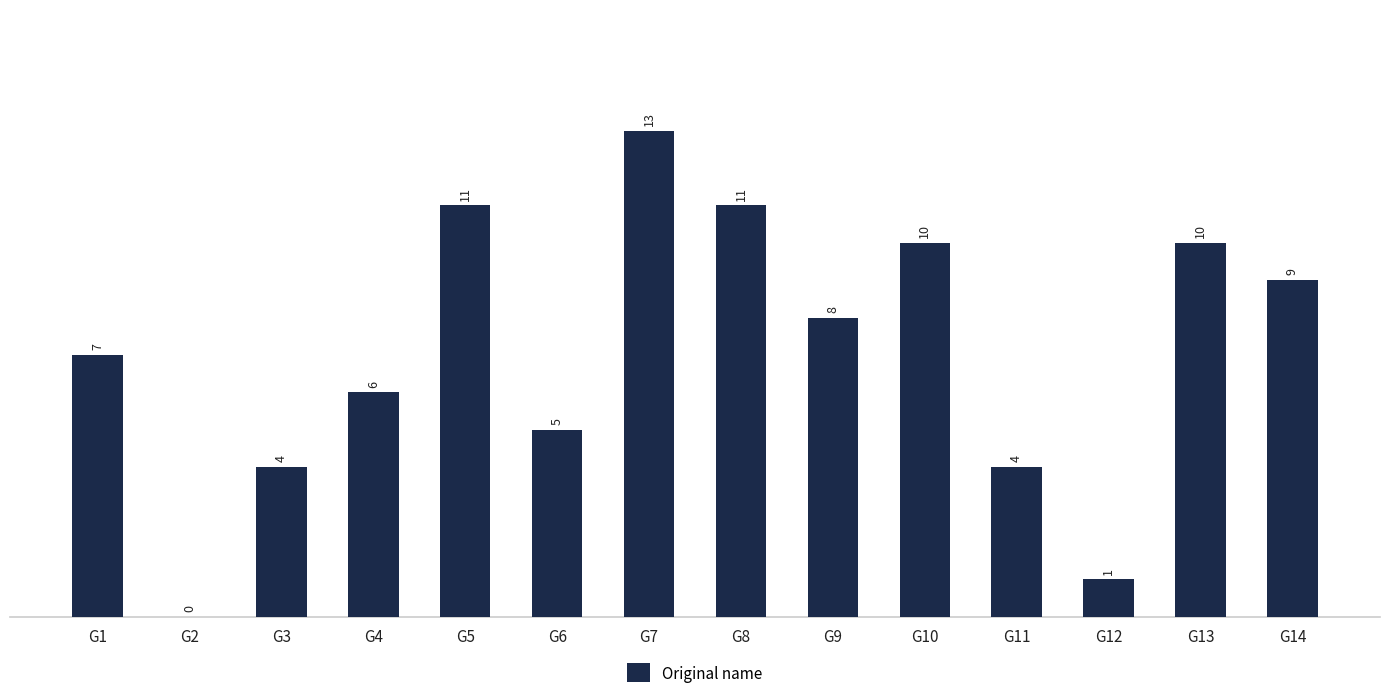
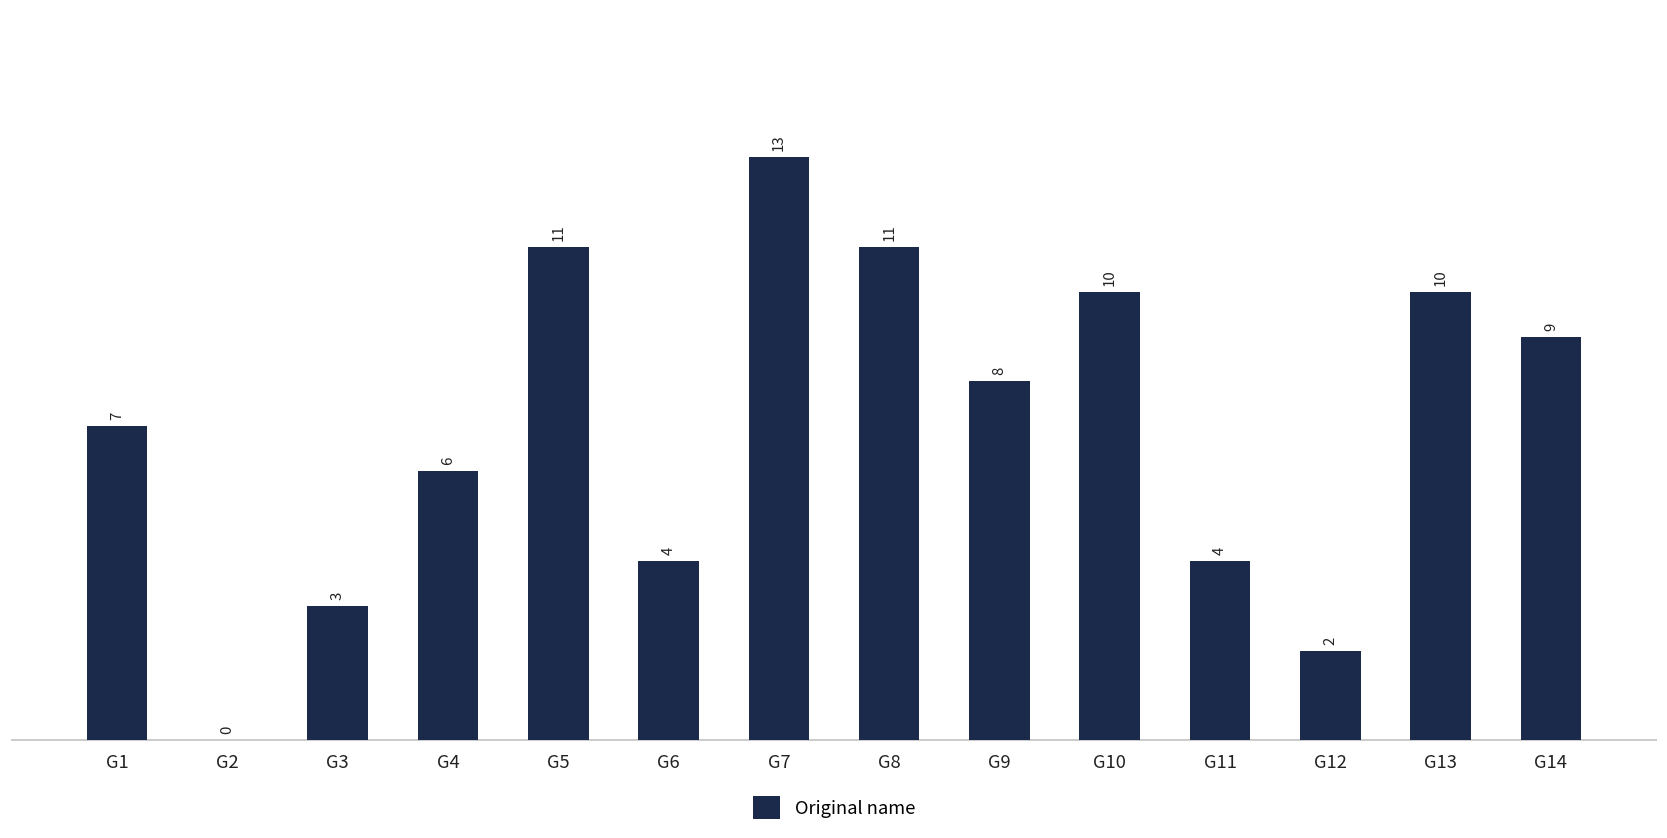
  {
    "G1": 7,
    "G2": 0,
-   "G3": 4,
+   "G3": 3,
    "G4": 6,
    "G5": 11,
-   "G6": 5,
+   "G6": 4,
    "G7": 13,
    "G8": 11,
    "G9": 8,
    "G10": 10,
    "G11": 4,
-   "G12": 1,
+   "G12": 2,
    "G13": 10,
    "G14": 9
  }
